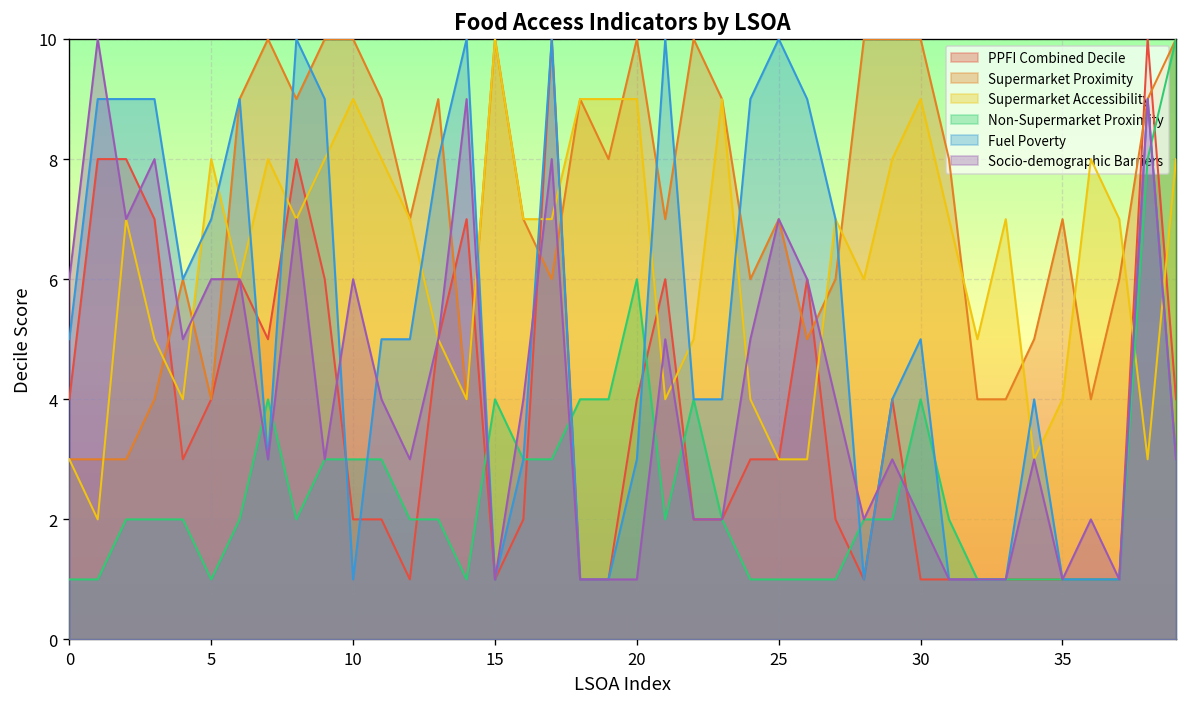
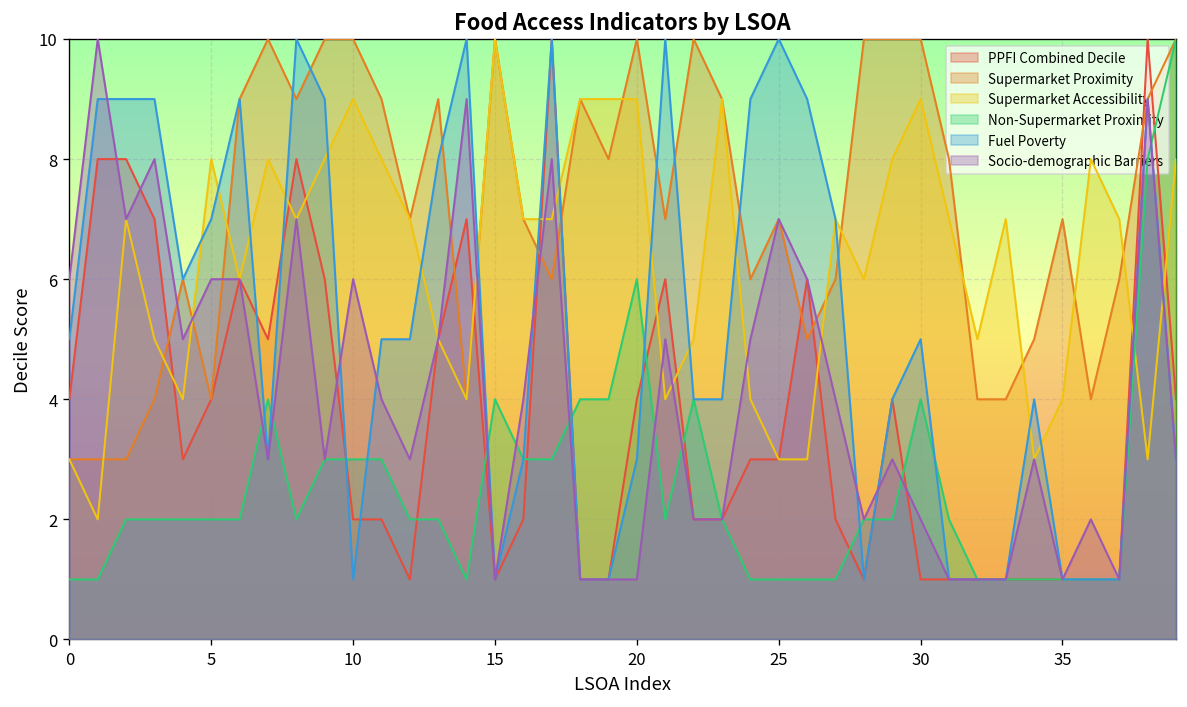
  {
    "Non-Supermarket Proximity": {
      "0": 1,
-     "5": 1,
+     "5": 2,
      "10": 3,
      "15": 4,
      "20": 6,
      "25": 1,
      "30": 4
    },
    "Fuel Poverty": {
      "0": 5,
      "5": 7,
      "10": 1,
      "20": 3,
      "25": 10,
      "30": 5
    },
    "Socio-demographic Barriers": {
      "0": 6,
      "5": 6,
      "10": 6,
      "20": 1,
      "30": 2
    }
  }
